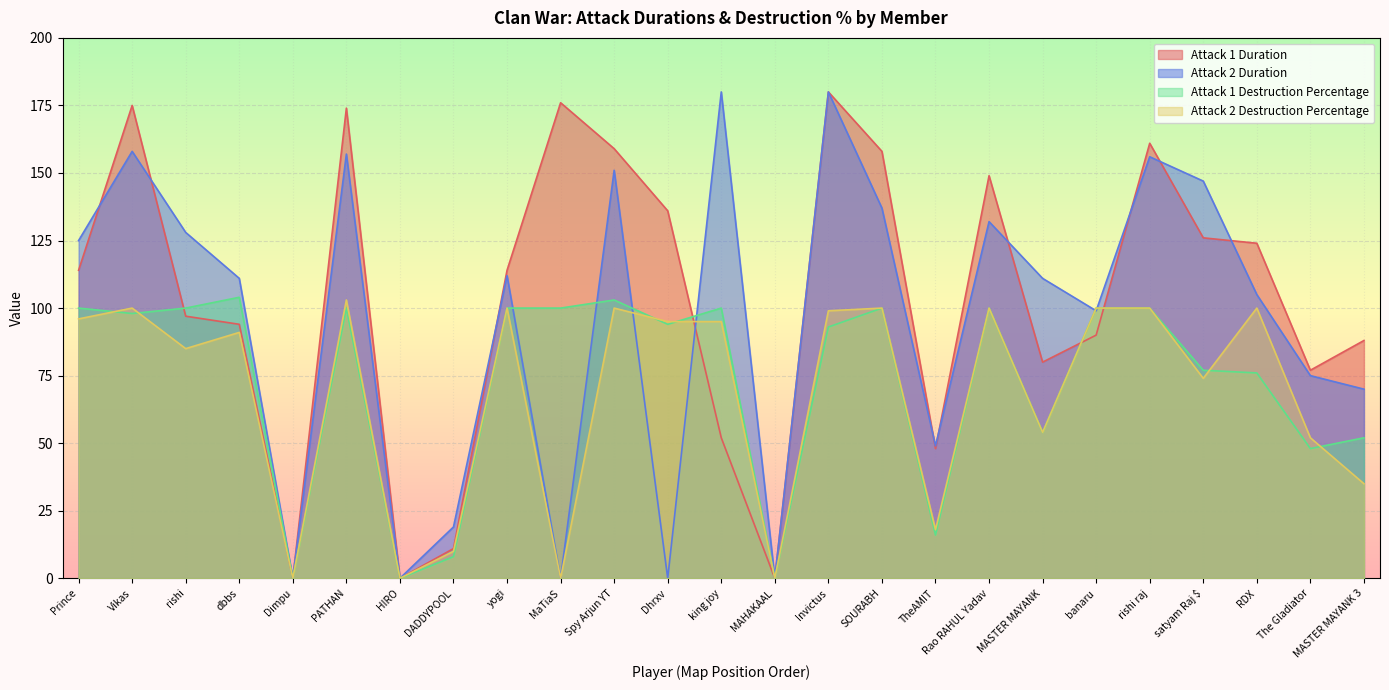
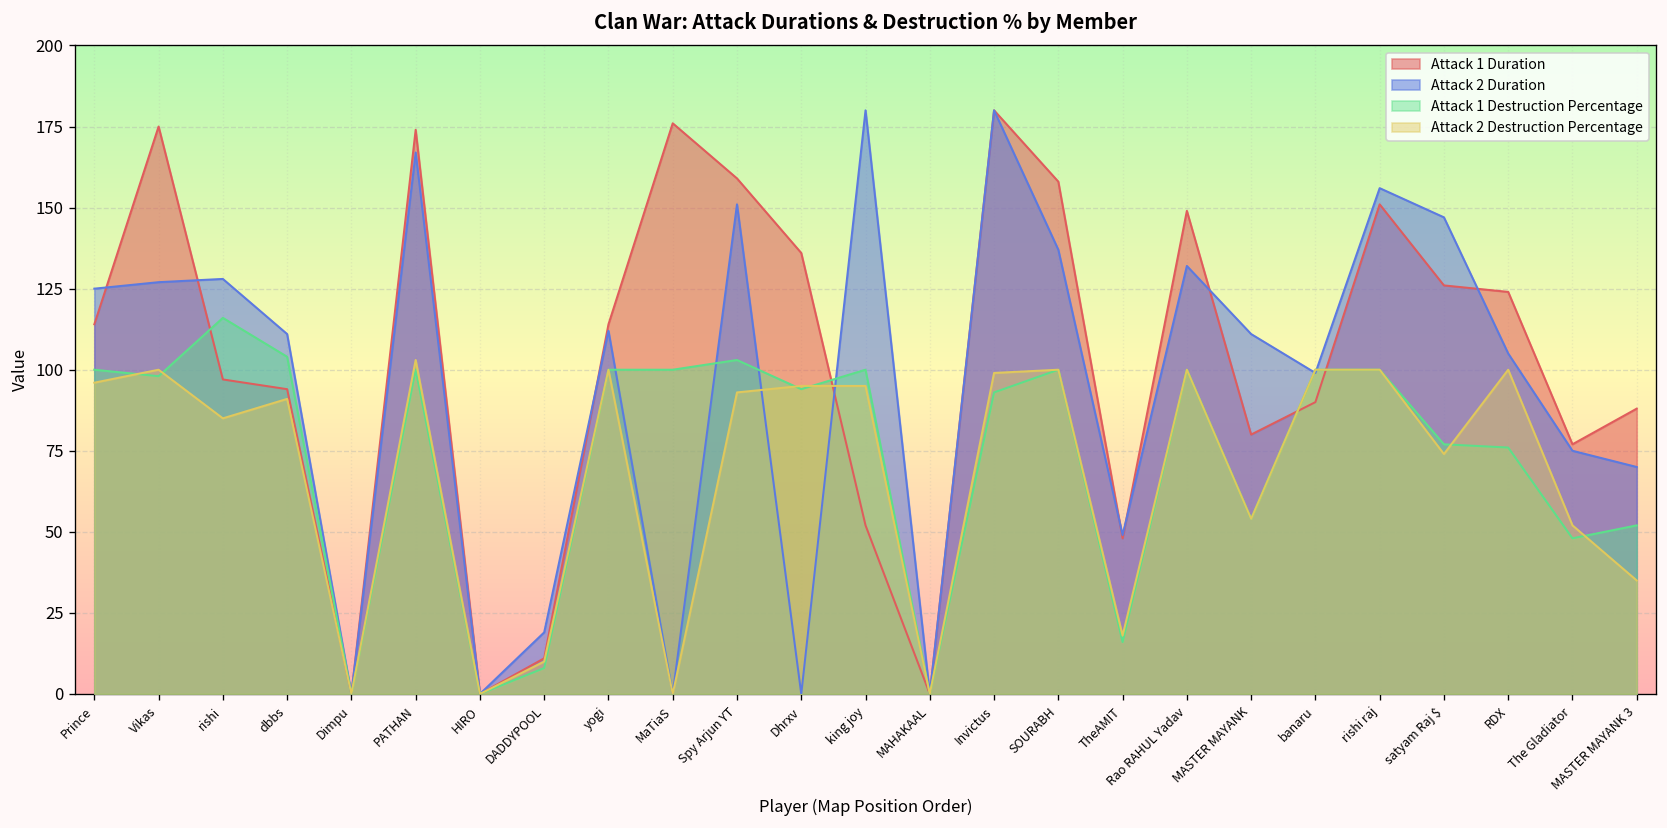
  {
    "Attack 1 Duration": {
      "Prince": 114,
      "Vikas": 175,
      "rishi": 97,
      "dbbs": 94,
      "PATHAN": 174,
      "DADDYPOOL": 11,
      "yogi": 114,
      "MaTiaS": 176,
      "Spy Arjun YT": 159,
      "Dhrxv": 136,
      "king joy": 52,
      "SOURABH": 158,
      "TheAMIT": 48,
      "Rao RAHUL Yadav": 149,
      "MASTER MAYANK": 80,
      "banaru": 90,
-     "rishi raj": 161,
+     "rishi raj": 151,
      "satyam Raj $": 126,
      "RDX": 124,
      "The Gladiator": 77,
      "MASTER MAYANK 3": 88
    },
    "Attack 2 Duration": {
      "Prince": 125,
-     "Vikas": 158,
+     "Vikas": 127,
      "rishi": 128,
      "dbbs": 111,
-     "PATHAN": 157,
+     "PATHAN": 167,
      "DADDYPOOL": 19,
      "yogi": 112,
      "Spy Arjun YT": 151,
      "Dhrxv": 0,
      "king joy": 180,
      "SOURABH": 137,
      "TheAMIT": 49,
      "Rao RAHUL Yadav": 132,
      "MASTER MAYANK": 111,
      "banaru": 99,
      "rishi raj": 156,
      "satyam Raj $": 147,
      "RDX": 105,
      "The Gladiator": 75,
      "MASTER MAYANK 3": 70
    },
    "Attack 1 Destruction Percentage": {
      "Prince": 100,
      "Vikas": 98,
-     "rishi": 100,
+     "rishi": 116,
      "dbbs": 104,
      "PATHAN": 100,
      "DADDYPOOL": 8,
      "MaTiaS": 100,
      "Spy Arjun YT": 103,
      "Dhrxv": 94,
      "king joy": 100,
      "Invictus": 93,
      "TheAMIT": 16,
      "satyam Raj $": 77,
      "RDX": 76,
      "The Gladiator": 48,
      "MASTER MAYANK 3": 52
    },
    "Attack 2 Destruction Percentage": {
      "Prince": 96,
      "Vikas": 100,
      "rishi": 85,
      "dbbs": 91,
      "PATHAN": 103,
      "DADDYPOOL": 10,
-     "Spy Arjun YT": 100,
+     "Spy Arjun YT": 93,
      "Dhrxv": 95,
      "king joy": 95,
      "Invictus": 99,
      "TheAMIT": 18,
      "satyam Raj $": 74,
      "RDX": 100,
      "The Gladiator": 52,
      "MASTER MAYANK 3": 35
    }
  }
